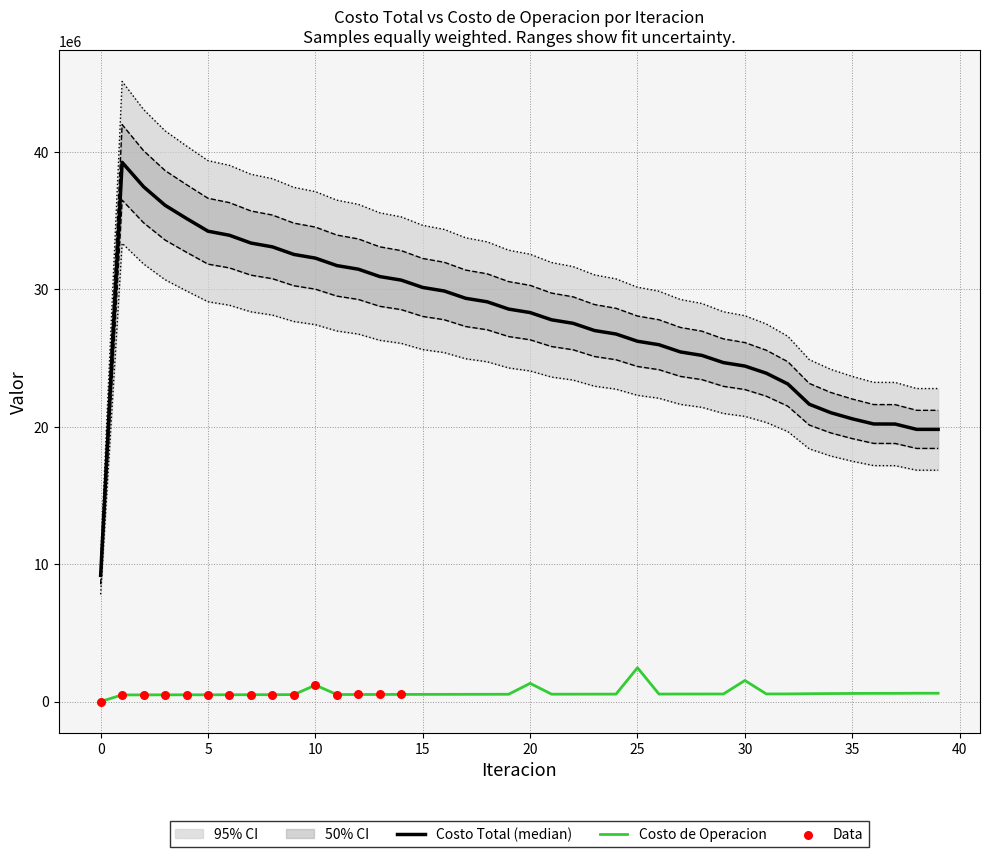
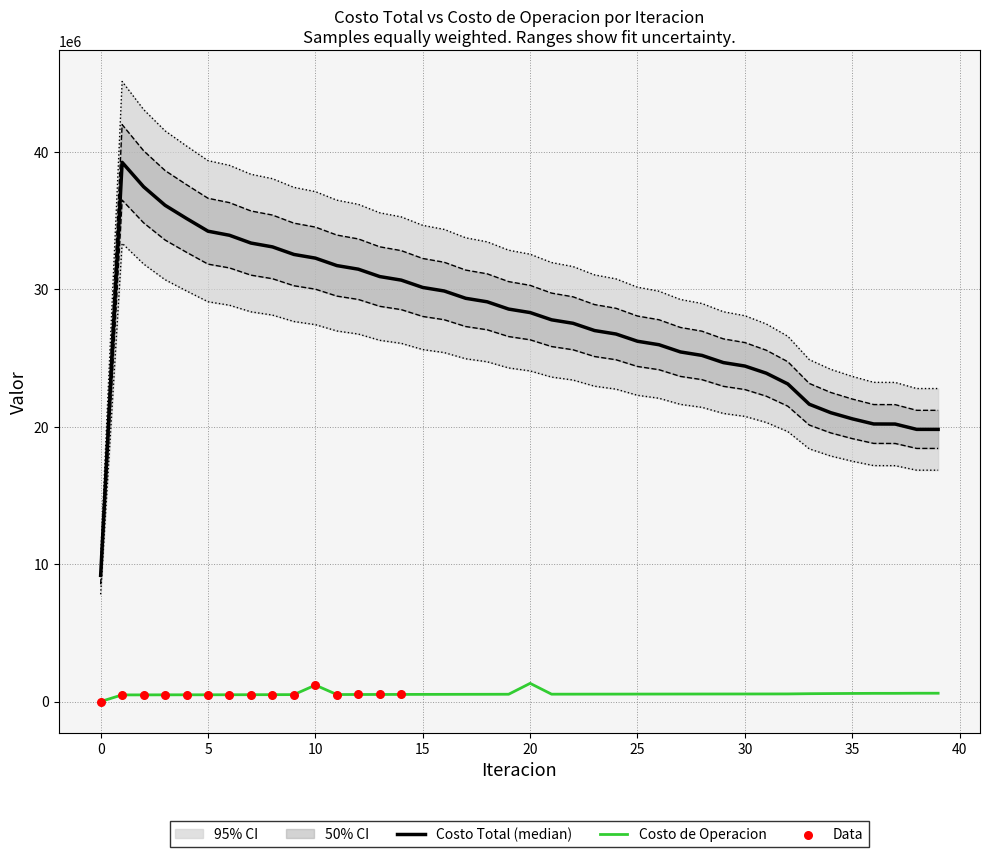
  {
    "Costo de Operacion": {
      "15": 500000,
      "20": 1300000,
-     "25": 2500000,
-     "30": 1500000,
+     "25": 500000,
+     "30": 500000,
      "35": 600000
    }
  }
